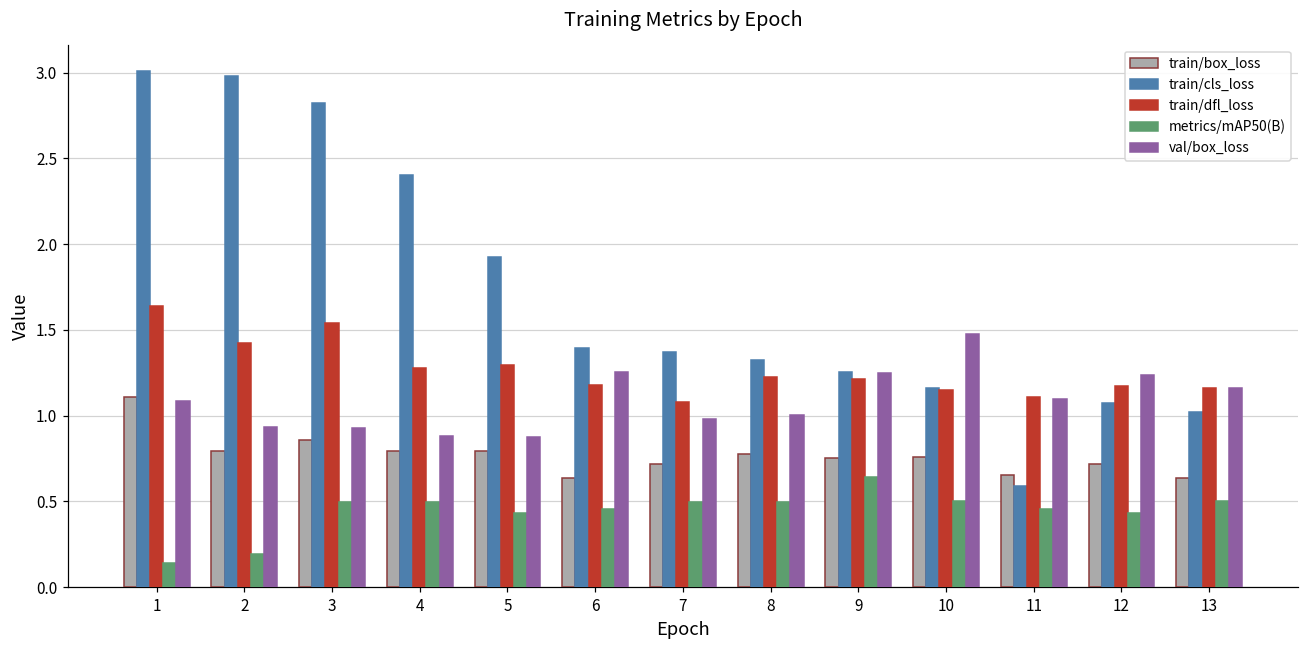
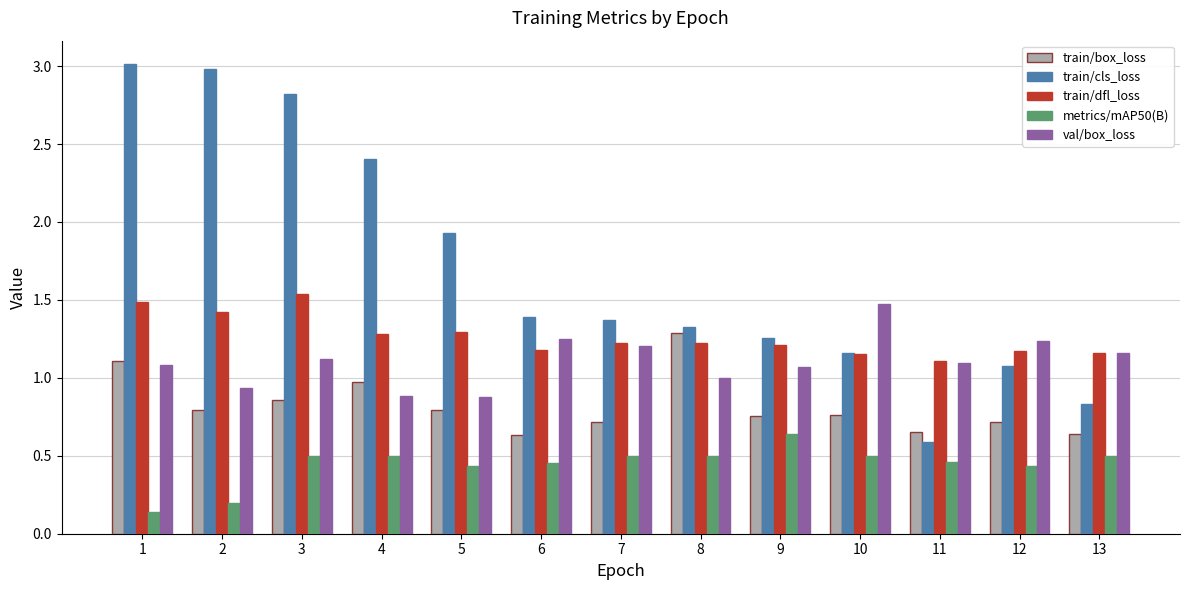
  {
    "train/box_loss": {
      "1": 1.11,
      "2": 0.79,
      "3": 0.86,
-     "4": 0.79,
+     "4": 0.97,
      "5": 0.80,
      "6": 0.64,
      "7": 0.72,
-     "8": 0.78,
+     "8": 1.29,
      "9": 0.76,
      "10": 0.76,
      "11": 0.65,
      "12": 0.72,
      "13": 0.64
    },
    "train/cls_loss": {
      "1": 3.01,
      "2": 2.98,
      "3": 2.82,
      "4": 2.40,
      "5": 1.93,
      "6": 1.39,
      "7": 1.37,
      "8": 1.32,
      "9": 1.26,
      "10": 1.16,
      "11": 0.59,
      "12": 1.07,
-     "13": 1.02
+     "13": 0.83
    },
    "train/dfl_loss": {
-     "1": 1.64,
+     "1": 1.49,
      "2": 1.42,
      "3": 1.54,
      "4": 1.28,
      "5": 1.30,
      "6": 1.18,
-     "7": 1.08,
+     "7": 1.23,
      "8": 1.22,
      "9": 1.21,
      "10": 1.15,
      "11": 1.11,
      "12": 1.17,
      "13": 1.16
    },
    "metrics/mAP50(B)": {
      "1": 0.14,
      "2": 0.20,
      "3": 0.50,
      "4": 0.50,
      "5": 0.43,
      "6": 0.46,
      "7": 0.50,
      "8": 0.50,
      "9": 0.64,
      "10": 0.50,
      "11": 0.46,
      "12": 0.43,
      "13": 0.50
    },
    "val/box_loss": {
      "1": 1.09,
      "2": 0.93,
-     "3": 0.93,
+     "3": 1.12,
      "4": 0.88,
      "5": 0.87,
      "6": 1.25,
-     "7": 0.98,
+     "7": 1.20,
      "8": 1.00,
-     "9": 1.25,
+     "9": 1.07,
      "10": 1.47,
      "11": 1.10,
      "12": 1.24,
      "13": 1.16
    }
  }
